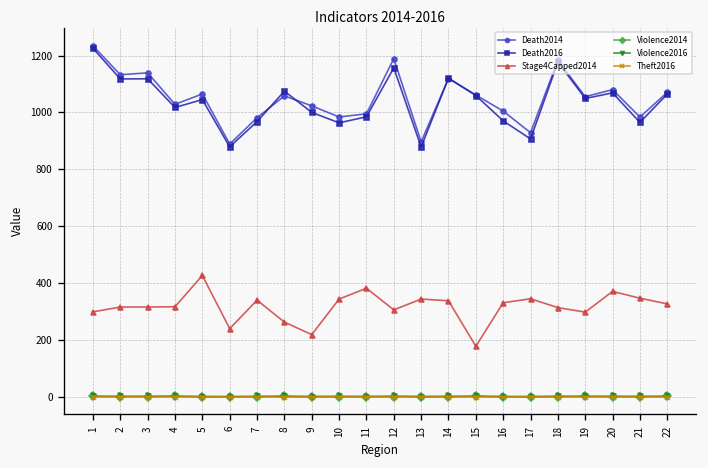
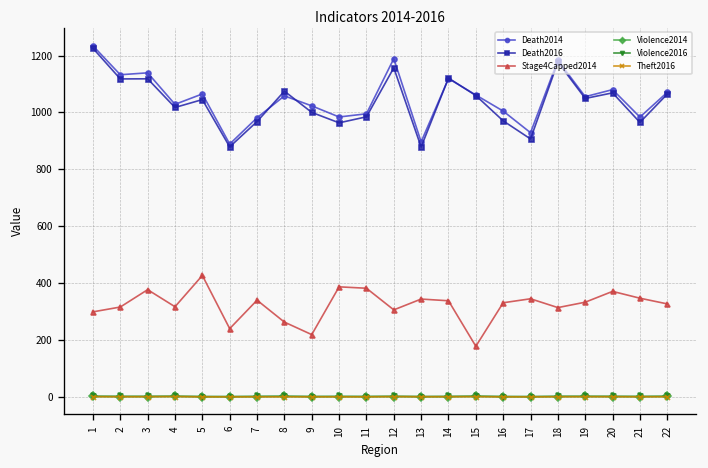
  {
    "Stage4Capped2014": {
      "1": 300,
      "2": 320,
-     "3": 320,
+     "3": 380,
      "4": 320,
      "5": 430,
      "6": 240,
      "7": 340,
      "8": 260,
      "9": 220,
-     "10": 340,
+     "10": 390,
      "11": 380,
      "12": 310,
      "13": 340,
      "14": 340,
      "15": 180,
      "16": 330,
      "17": 350,
      "18": 310,
-     "19": 300,
+     "19": 330,
      "20": 370,
      "21": 350,
      "22": 330
    }
  }
